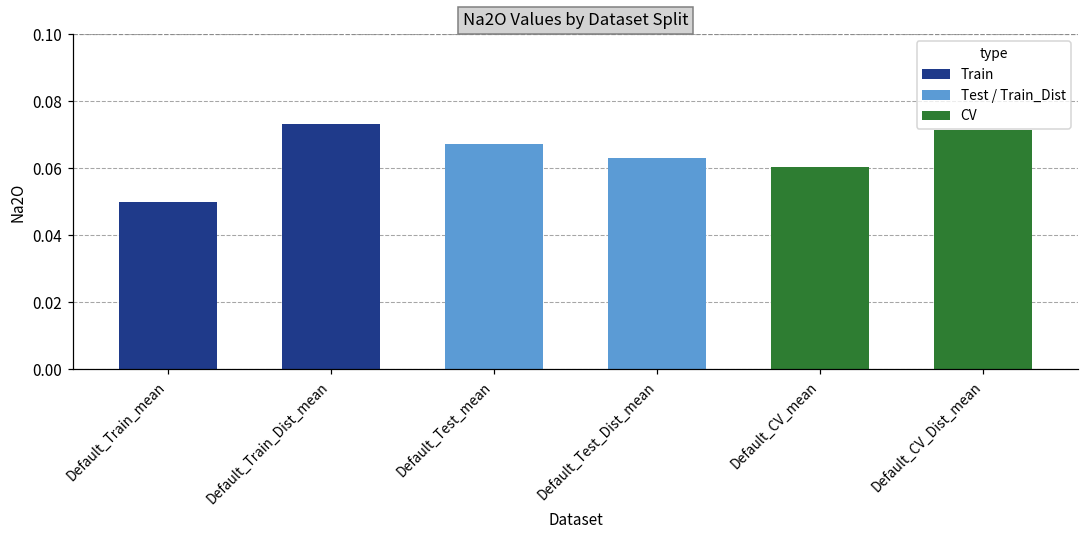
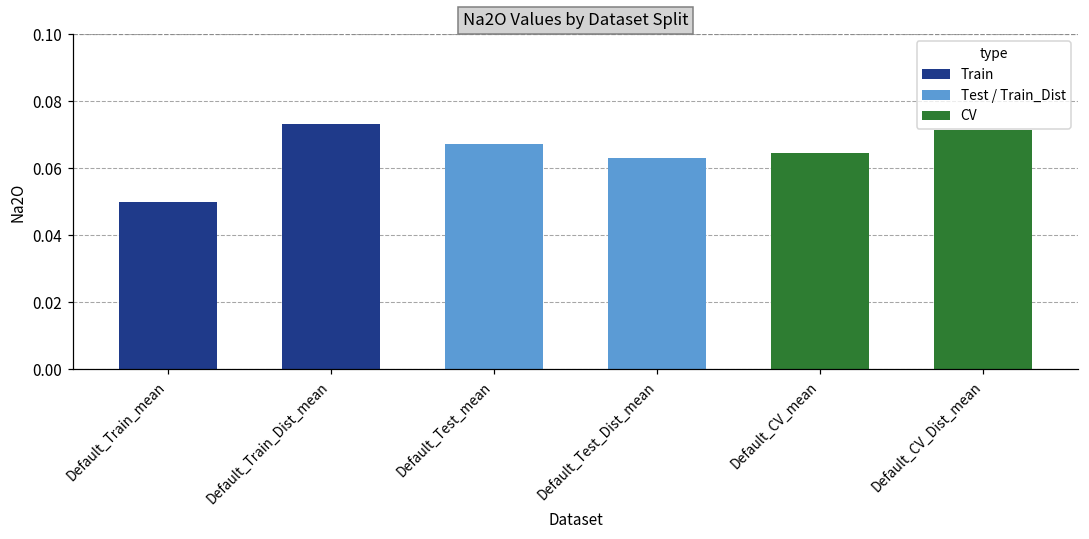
  {
    "Default_Train_mean": 0.050,
    "Default_Train_Dist_mean": 0.073,
    "Default_Test_mean": 0.067,
    "Default_Test_Dist_mean": 0.063,
-   "Default_CV_mean": 0.060,
+   "Default_CV_mean": 0.064,
    "Default_CV_Dist_mean": 0.071
  }
